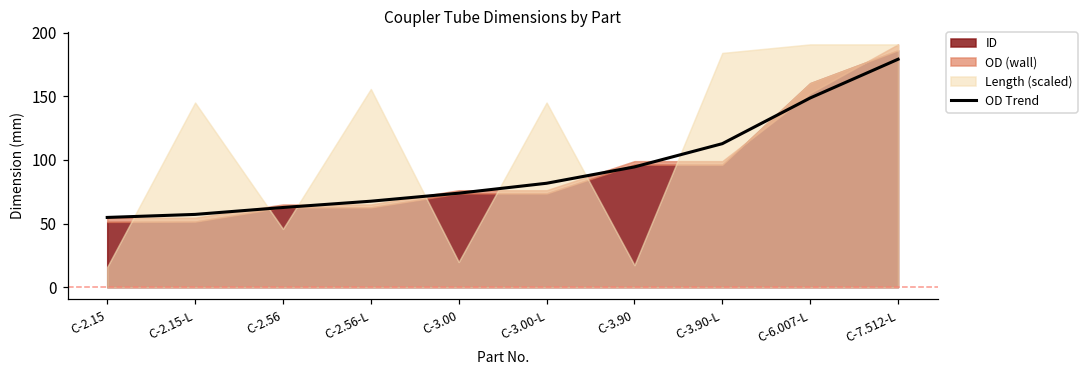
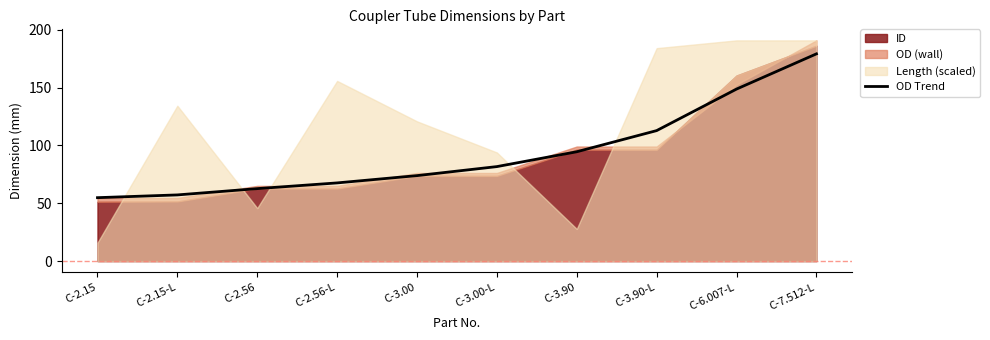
  {
    "ID": {
      "C-2.15": 51,
      "C-2.15-L": 52,
      "C-2.56-L": 63,
      "C-3.00-L": 74,
      "C-3.90-L": 96,
      "C-7.512-L": 186
    },
    "OD Trend": {
      "C-2.15-L": 57,
      "C-2.56-L": 68,
      "C-3.00-L": 82,
      "C-3.90-L": 113,
      "C-6.007-L": 149,
      "C-7.512-L": 179
    },
    "Length (scaled)": {
      "C-2.15": 16,
-     "C-2.15-L": 145,
+     "C-2.15-L": 134,
      "C-2.56": 46,
      "C-2.56-L": 156,
-     "C-3.00": 20,
-     "C-3.00-L": 145,
-     "C-3.90": 17,
+     "C-3.00": 121,
+     "C-3.00-L": 94,
+     "C-3.90": 28,
      "C-3.90-L": 184,
      "C-6.007-L": 191
    }
  }
